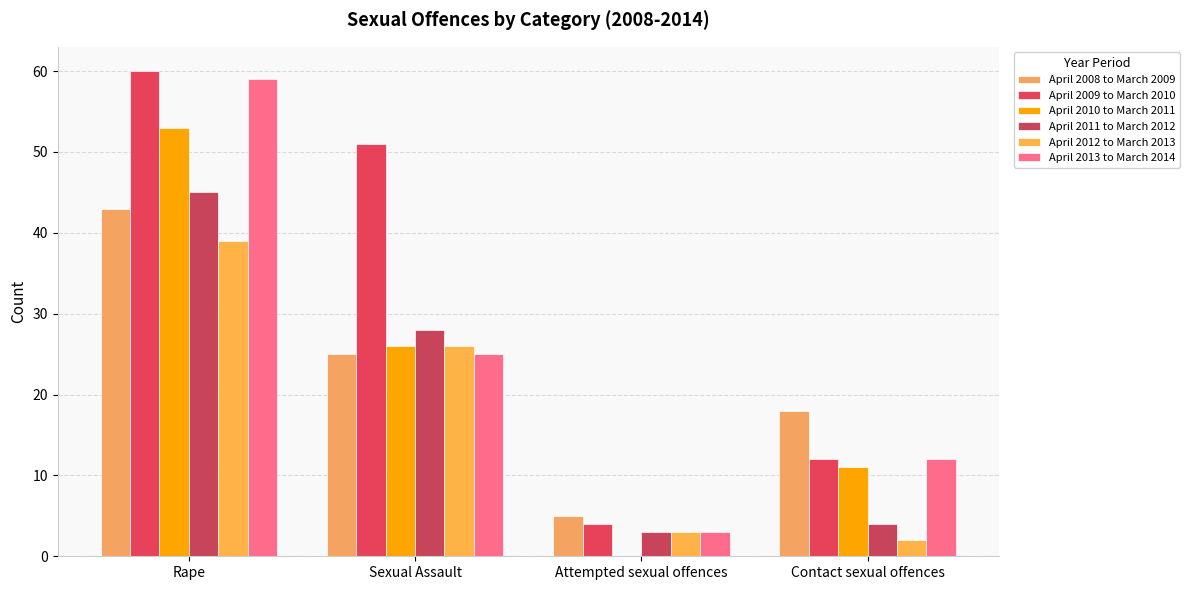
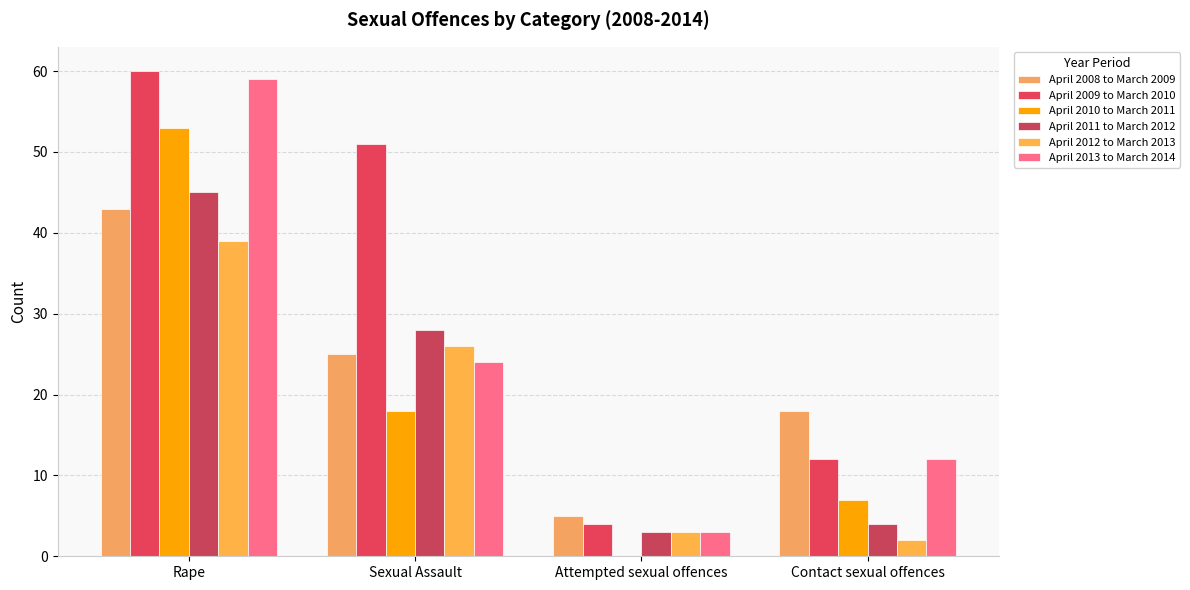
  {
    "April 2010 to March 2011": {
      "Rape": 53,
-     "Sexual Assault": 26,
+     "Sexual Assault": 18,
      "Attempted sexual offences": 0,
-     "Contact sexual offences": 11
+     "Contact sexual offences": 7
    },
    "April 2013 to March 2014": {
      "Rape": 59,
-     "Sexual Assault": 25,
+     "Sexual Assault": 24,
      "Attempted sexual offences": 3,
      "Contact sexual offences": 12
    }
  }
